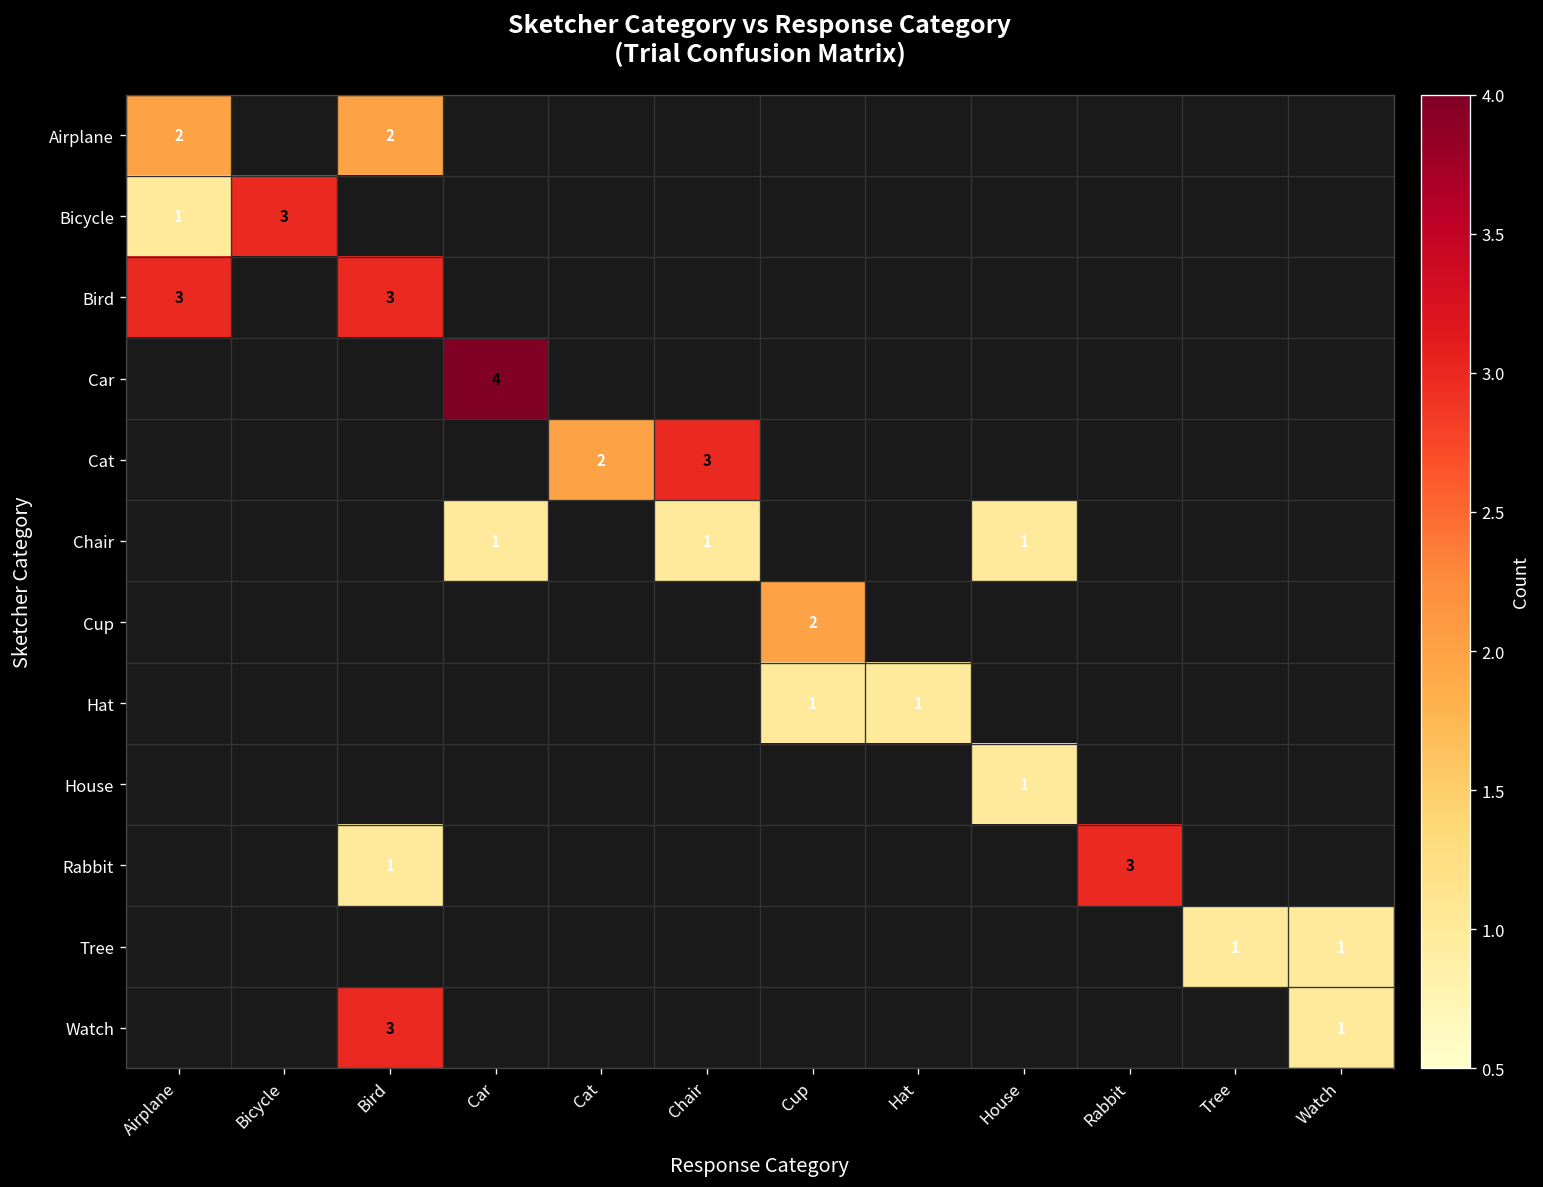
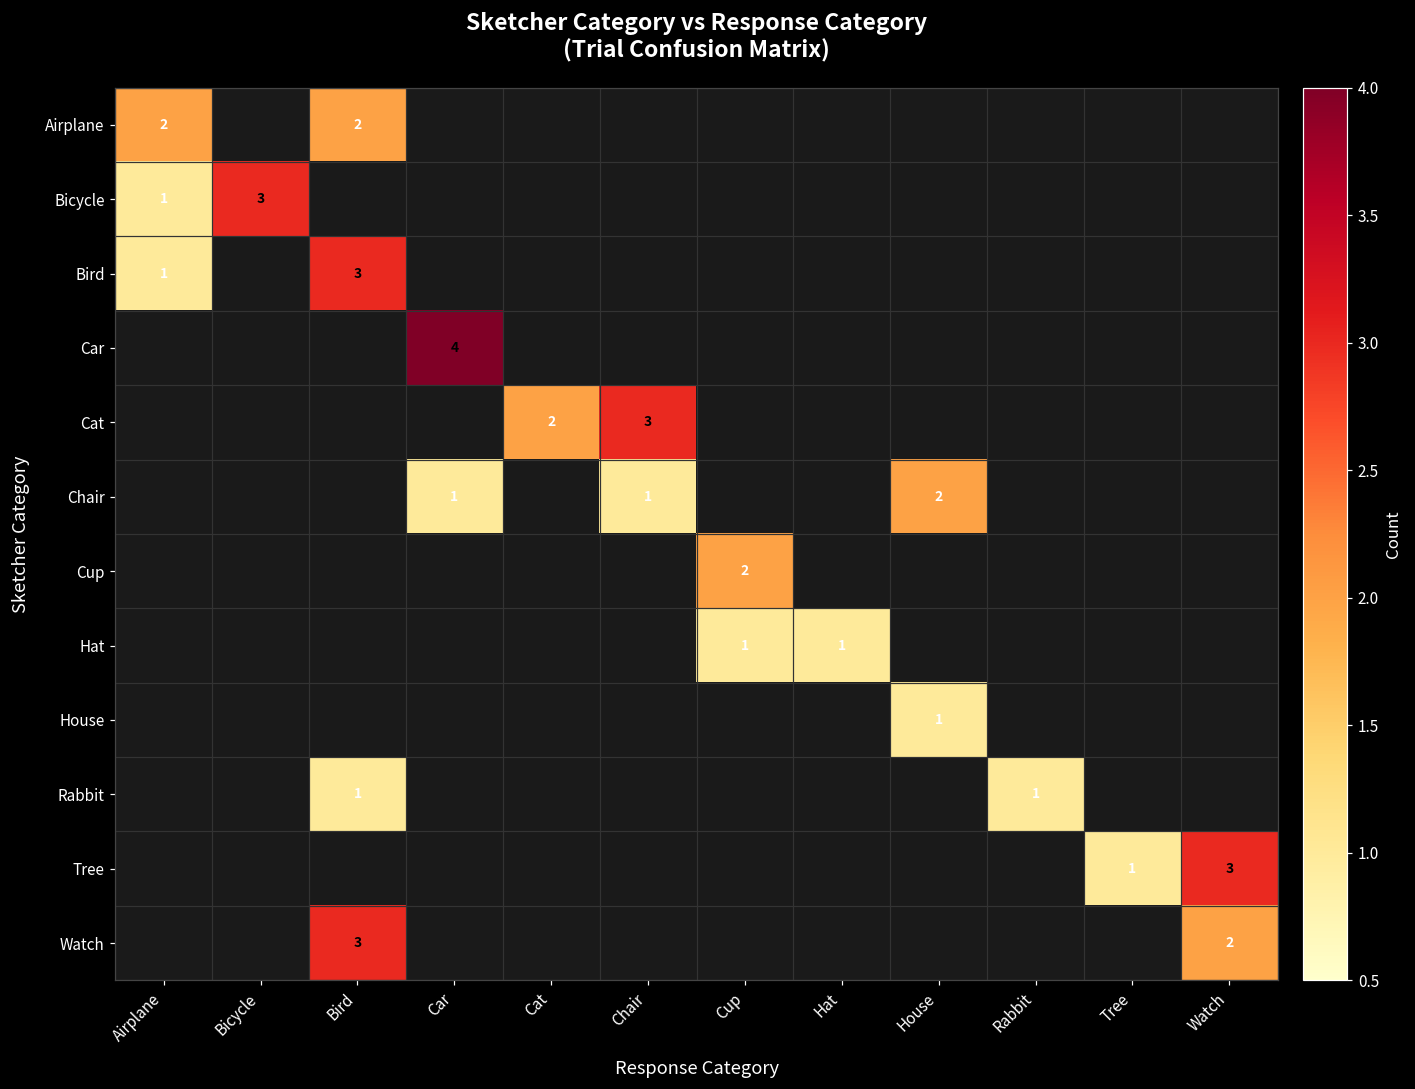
  {
    "Airplane": {
      "Airplane": 2,
      "Bird": 2
    },
    "Bicycle": {
      "Airplane": 1,
      "Bicycle": 3
    },
    "Bird": {
-     "Airplane": 3,
+     "Airplane": 1,
      "Bird": 3
    },
    "Car": {
      "Car": 4
    },
    "Cat": {
      "Cat": 2,
      "Chair": 3
    },
    "Chair": {
      "Car": 1,
      "Chair": 1,
-     "House": 1
+     "House": 2
    },
    "Cup": {
      "Cup": 2
    },
    "Hat": {
      "Cup": 1,
      "Hat": 1
    },
    "House": {
      "House": 1
    },
    "Rabbit": {
      "Bird": 1,
-     "Rabbit": 3
+     "Rabbit": 1
    },
    "Tree": {
      "Tree": 1,
-     "Watch": 1
+     "Watch": 3
    },
    "Watch": {
      "Bird": 3,
-     "Watch": 1
+     "Watch": 2
    }
  }
